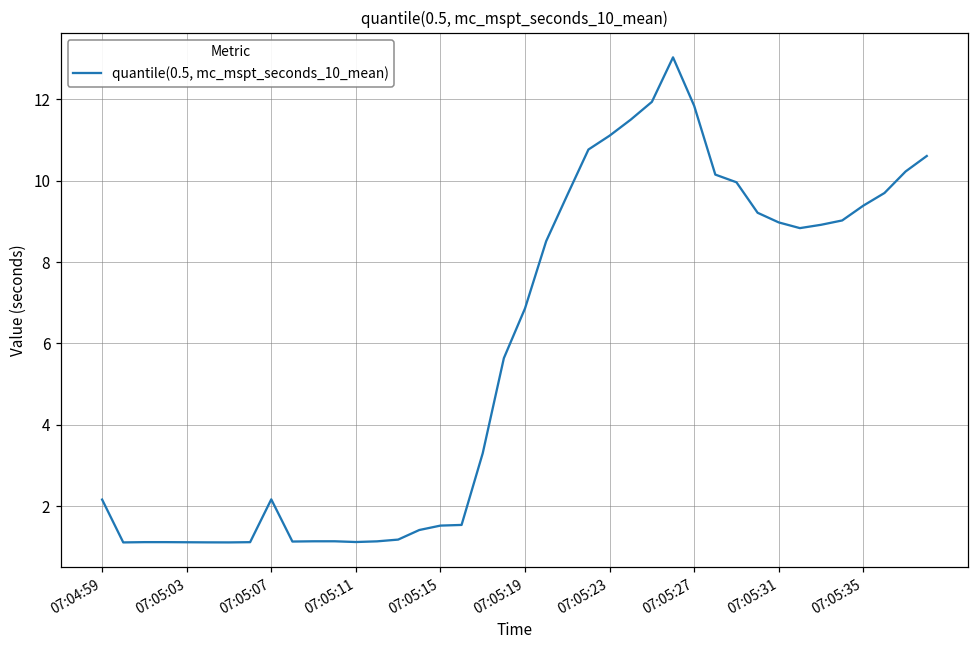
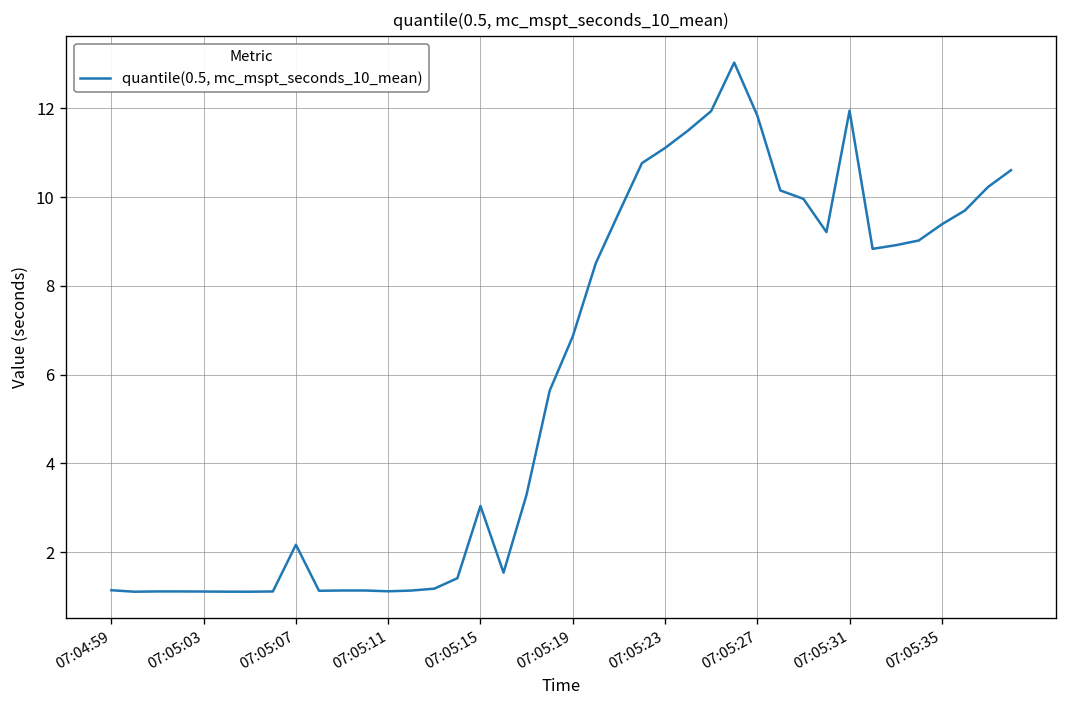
  {
-   "07:04:59": 2.2,
+   "07:04:59": 1.1,
    "07:05:03": 1.1,
    "07:05:07": 2.2,
    "07:05:11": 1.1,
-   "07:05:15": 1.5,
+   "07:05:15": 3.0,
    "07:05:19": 6.9,
    "07:05:23": 11.1,
    "07:05:27": 11.8,
-   "07:05:31": 9.0,
+   "07:05:31": 11.9,
    "07:05:35": 9.4
  }
